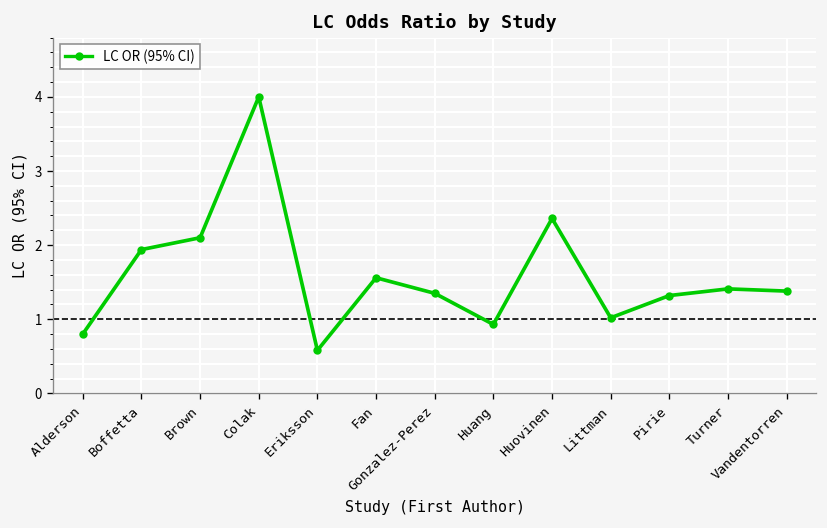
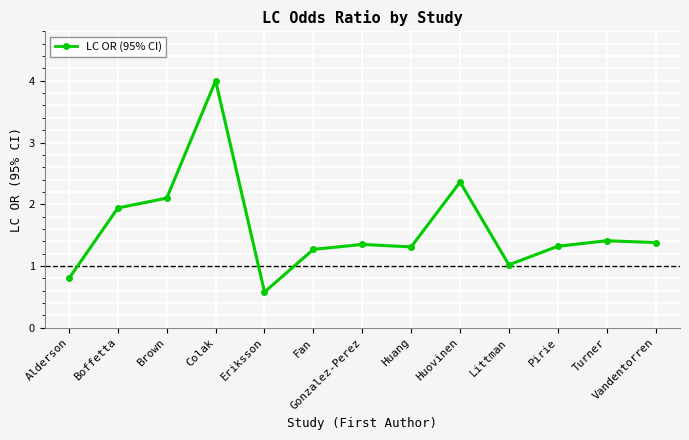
  {
    "Alderson": 0.8,
    "Boffetta": 1.9,
    "Brown": 2.1,
    "Colak": 4.0,
    "Eriksson": 0.6,
-   "Fan": 1.6,
+   "Fan": 1.3,
    "Gonzalez-Perez": 1.4,
-   "Huang": 0.9,
+   "Huang": 1.3,
    "Huovinen": 2.4,
    "Littman": 1.0,
    "Pirie": 1.3,
    "Turner": 1.4,
    "Vandentorren": 1.4
  }
